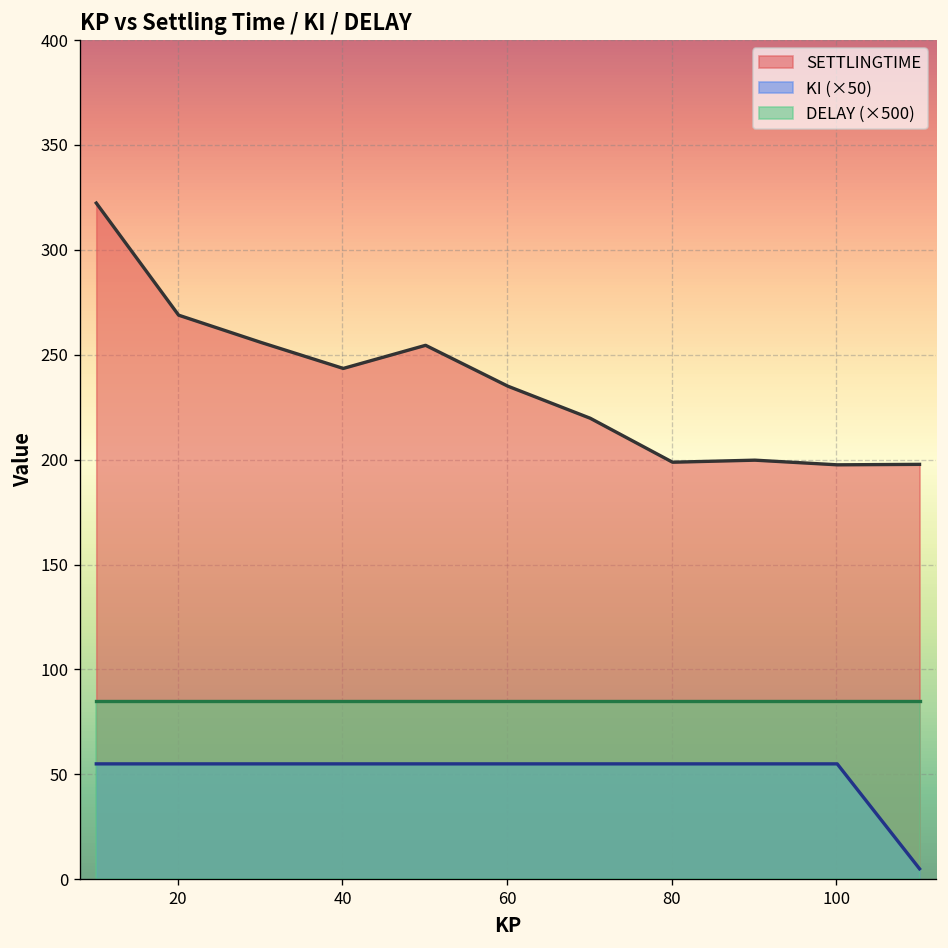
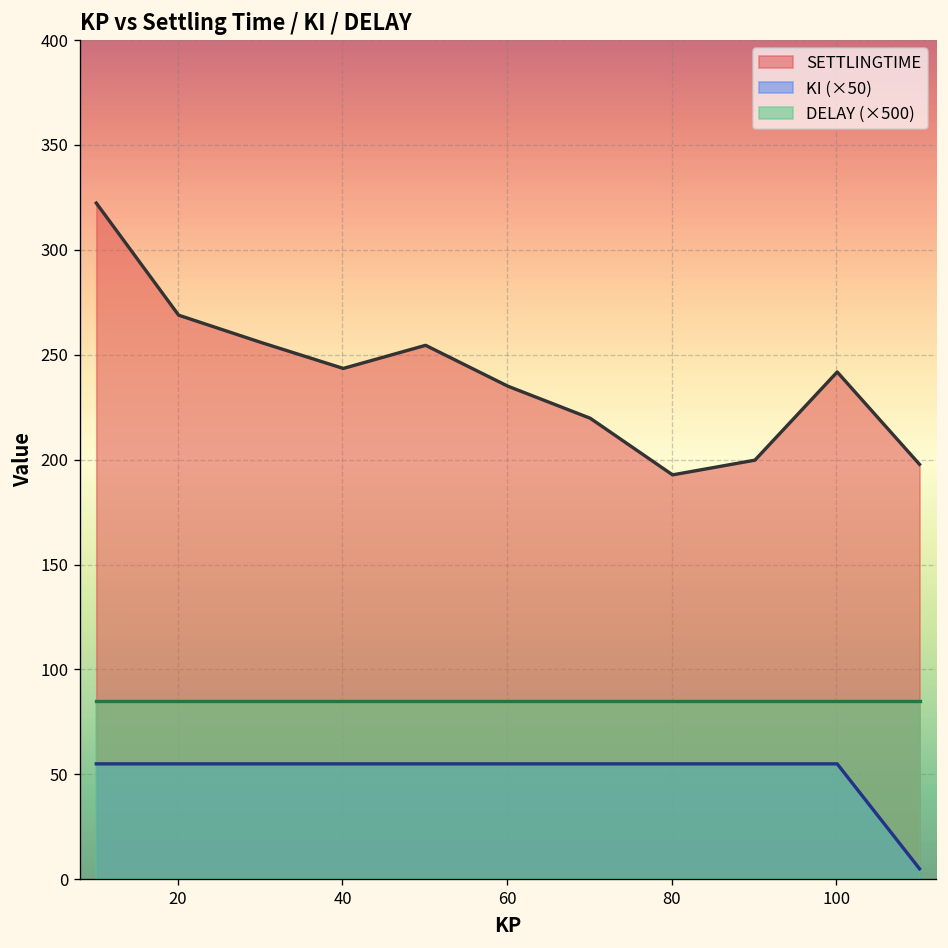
  {
    "SETTLINGTIME": {
      "20": 269,
      "40": 243,
      "60": 235,
-     "80": 199,
-     "100": 198
+     "80": 193,
+     "100": 242
    },
    "KI (×50)": {
      "20": 55,
      "40": 55,
      "60": 55,
      "80": 55,
      "100": 55
    },
    "DELAY (×500)": {
      "20": 85,
      "40": 85,
      "60": 85,
      "80": 85,
      "100": 85
    }
  }
